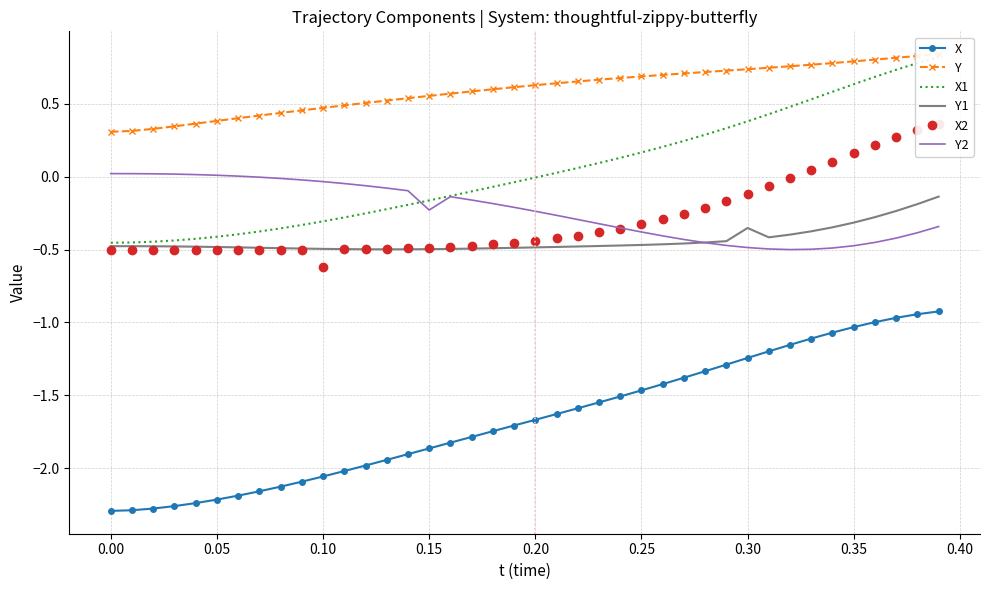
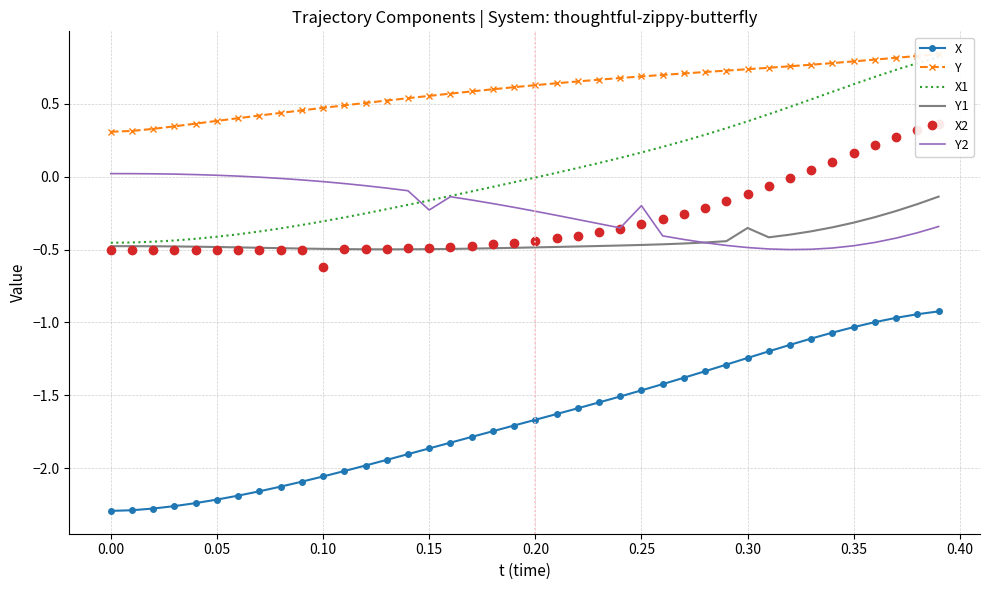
  {
    "X": {
      "0.00": -2.29,
      "0.05": -2.22,
      "0.10": -2.06,
      "0.15": -1.86,
      "0.20": -1.67,
      "0.25": -1.47,
      "0.30": -1.24,
      "0.35": -1.03
    },
    "Y": {
      "0.00": 0.31,
      "0.05": 0.38,
      "0.10": 0.47,
      "0.15": 0.55,
      "0.20": 0.63,
      "0.25": 0.69,
      "0.30": 0.74,
      "0.35": 0.79
    },
    "X1": {
      "0.00": -0.45,
      "0.05": -0.41,
      "0.10": -0.31,
      "0.15": -0.16,
      "0.20": -0.01,
      "0.25": 0.17,
      "0.30": 0.38,
      "0.35": 0.63
    },
    "Y1": {
      "0.00": -0.48,
      "0.05": -0.48,
      "0.10": -0.50,
      "0.20": -0.48,
      "0.25": -0.47,
      "0.30": -0.35,
      "0.35": -0.31
    },
    "X2": {
      "0.00": -0.50,
      "0.05": -0.50,
      "0.10": -0.62,
      "0.20": -0.44,
      "0.25": -0.33,
      "0.30": -0.12,
      "0.35": 0.16
    },
    "Y2": {
      "0.00": 0.02,
      "0.05": 0.01,
      "0.10": -0.03,
      "0.15": -0.23,
      "0.20": -0.24,
-     "0.25": -0.38,
+     "0.25": -0.20,
      "0.30": -0.49,
      "0.35": -0.47
    }
  }
